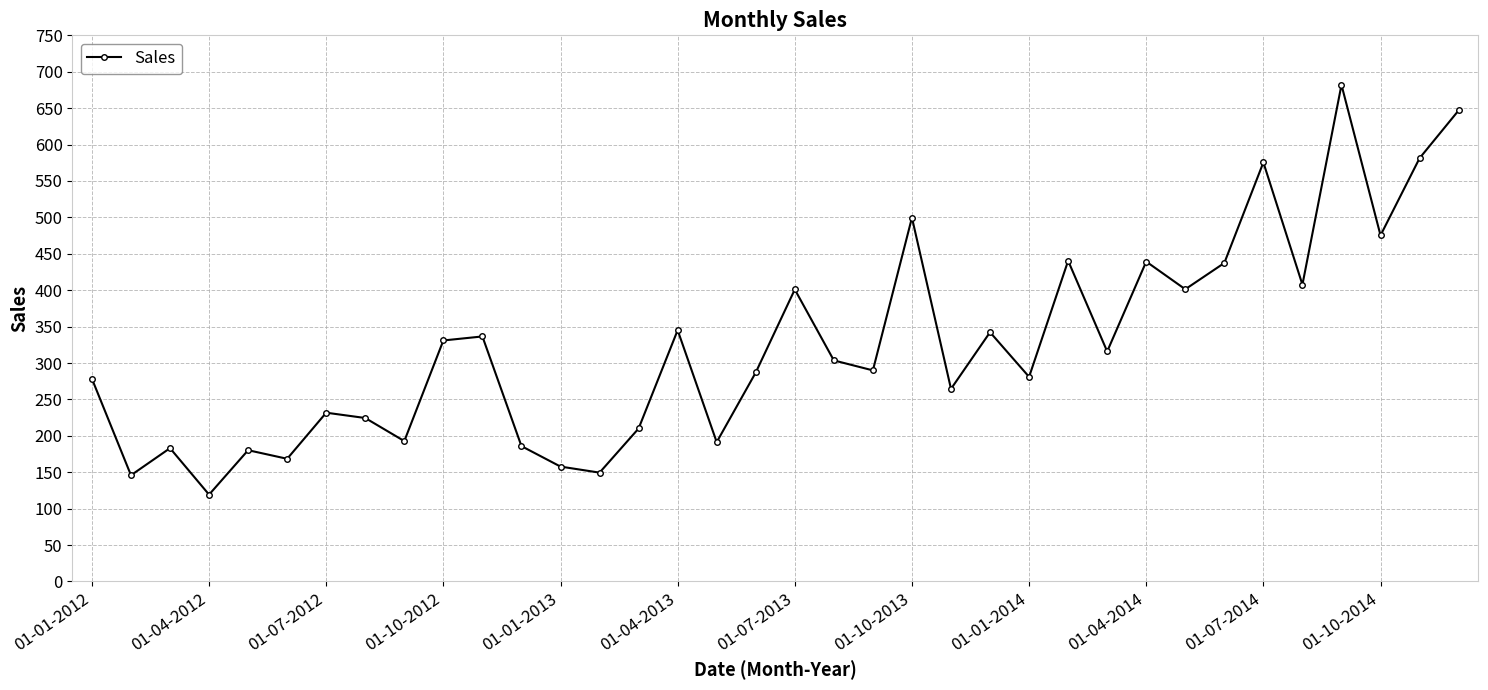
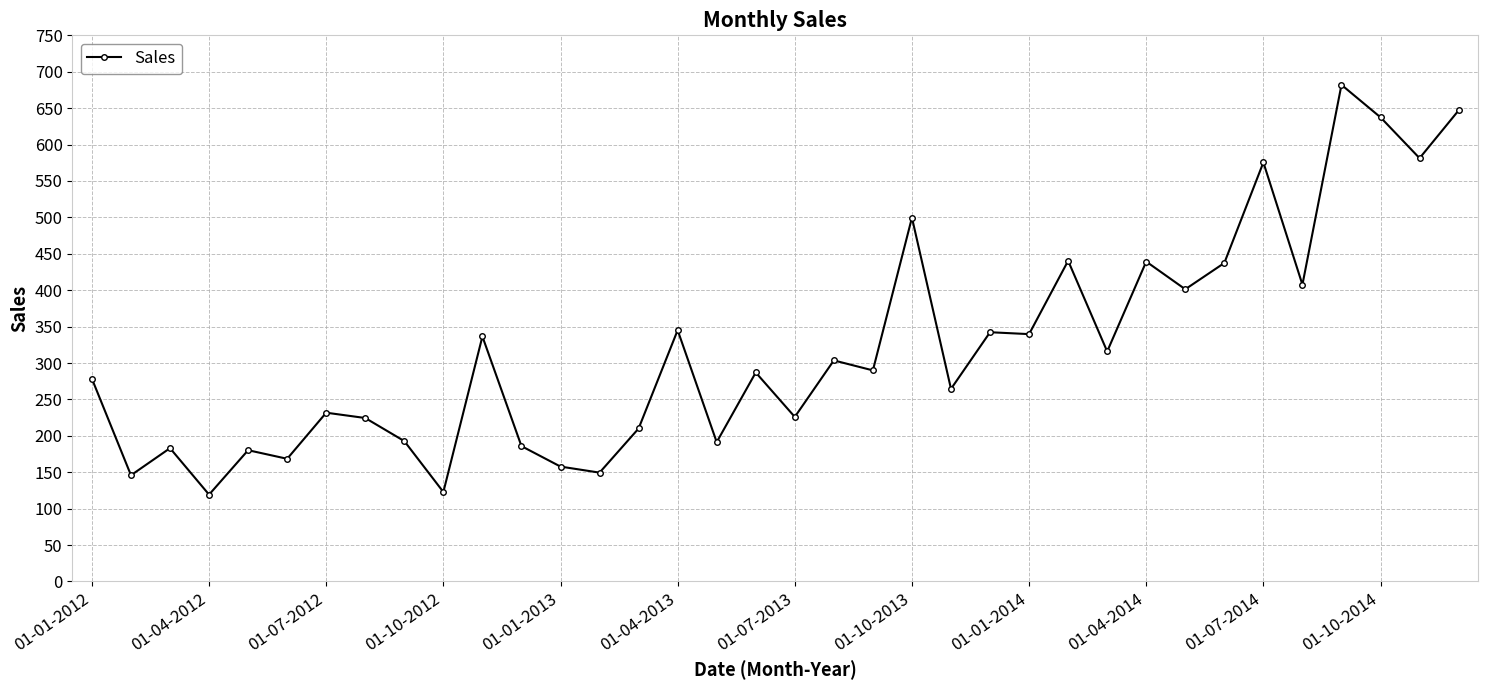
  {
    "01-01-2012": 280,
    "01-04-2012": 120,
    "01-07-2012": 230,
-   "01-10-2012": 330,
+   "01-10-2012": 120,
    "01-01-2013": 160,
    "01-04-2013": 350,
-   "01-07-2013": 400,
+   "01-07-2013": 230,
    "01-10-2013": 500,
-   "01-01-2014": 280,
+   "01-01-2014": 340,
    "01-04-2014": 440,
    "01-07-2014": 580,
-   "01-10-2014": 480
+   "01-10-2014": 640
  }
